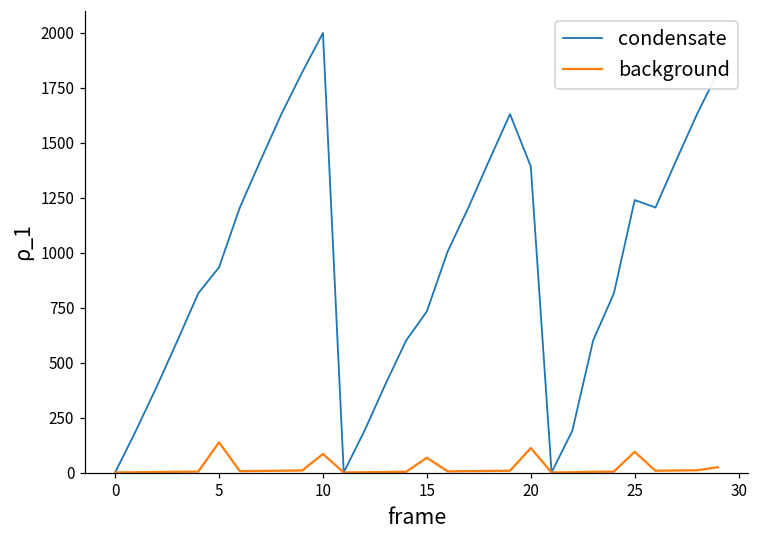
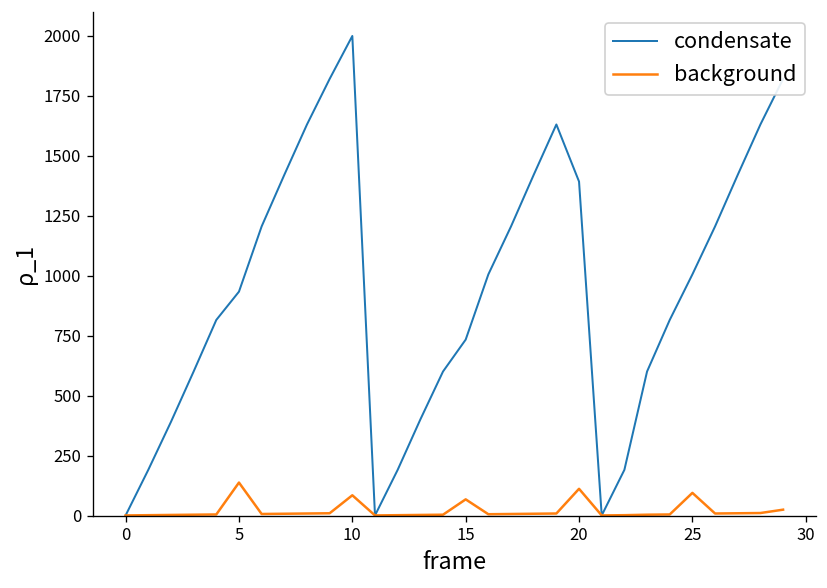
  {
    "condensate": {
      "5": 930,
      "10": 2000,
      "15": 730,
      "20": 1390,
-     "25": 1240
+     "25": 1010
    },
    "background": {
      "5": 140,
      "10": 90,
      "15": 70,
      "20": 110,
      "25": 100
    }
  }
